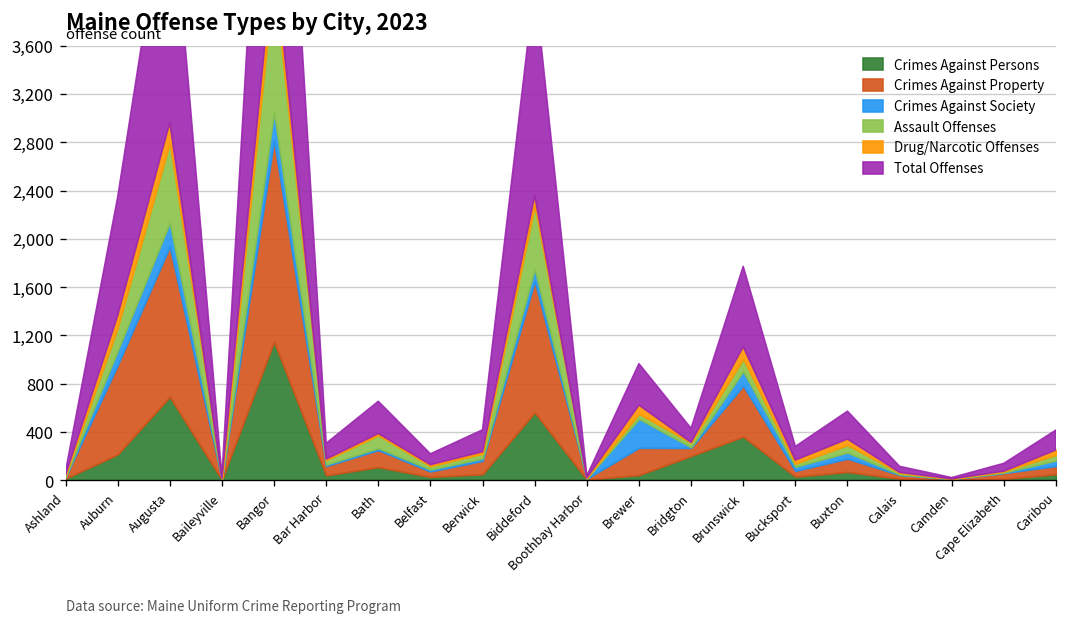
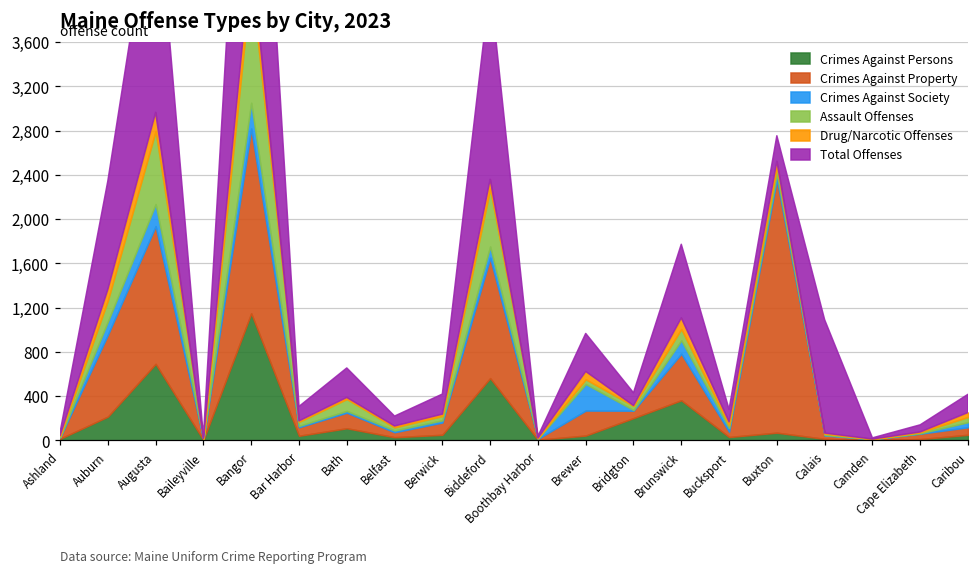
  {
    "Crimes Against Persons": {
      "Auburn": "210",
      "Augusta": "690",
      "Bangor": "1,150",
      "Bar Harbor": "40",
      "Bath": "110",
      "Belfast": "30",
      "Berwick": "50",
      "Biddeford": "560",
      "Brewer": "40",
      "Bridgton": "200",
      "Brunswick": "360",
      "Bucksport": "30",
      "Buxton": "70",
      "Caribou": "50"
    },
    "Crimes Against Property": {
      "Auburn": "740",
      "Augusta": "1,250",
      "Bangor": "1,670",
      "Biddeford": "1,090",
      "Brewer": "230",
      "Brunswick": "420",
      "Bucksport": "50",
-     "Buxton": "110",
+     "Buxton": "2,290",
      "Caribou": "70"
    },
    "Crimes Against Society": {
      "Auburn": "120",
      "Augusta": "200",
      "Bangor": "230",
      "Biddeford": "100",
      "Brewer": "240",
      "Brunswick": "120",
      "Buxton": "50",
      "Caribou": "50"
    },
    "Assault Offenses": {
      "Auburn": "190",
      "Augusta": "660",
      "Biddeford": "520",
      "Brewer": "40",
      "Brunswick": "100",
      "Buxton": "60",
      "Caribou": "50"
    },
    "Drug/Narcotic Offenses": {
      "Auburn": "100",
      "Augusta": "170",
      "Biddeford": "90",
      "Brewer": "70",
      "Brunswick": "100",
      "Bucksport": "30",
      "Buxton": "50",
      "Caribou": "40"
    },
    "Total Offenses": {
      "Ashland": "30",
      "Auburn": "980",
      "Bar Harbor": "130",
      "Bath": "270",
      "Belfast": "90",
      "Berwick": "180",
      "Brewer": "340",
      "Bridgton": "120",
      "Brunswick": "670",
      "Bucksport": "110",
      "Buxton": "230",
-     "Calais": "50",
+     "Calais": "1,020",
      "Cape Elizabeth": "60",
      "Caribou": "160"
    }
  }
